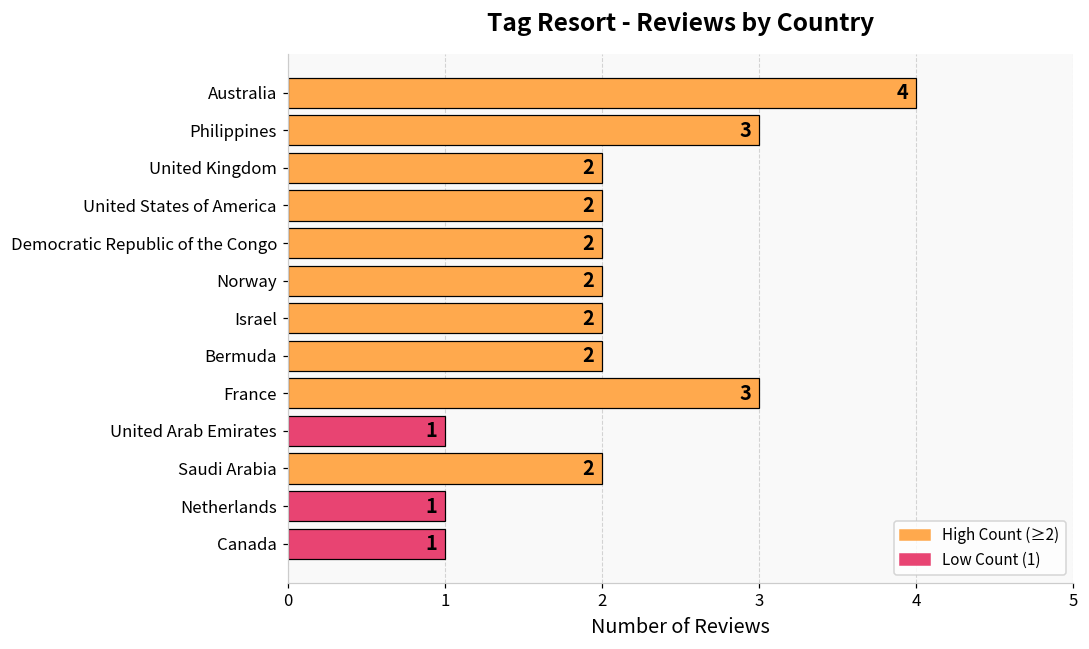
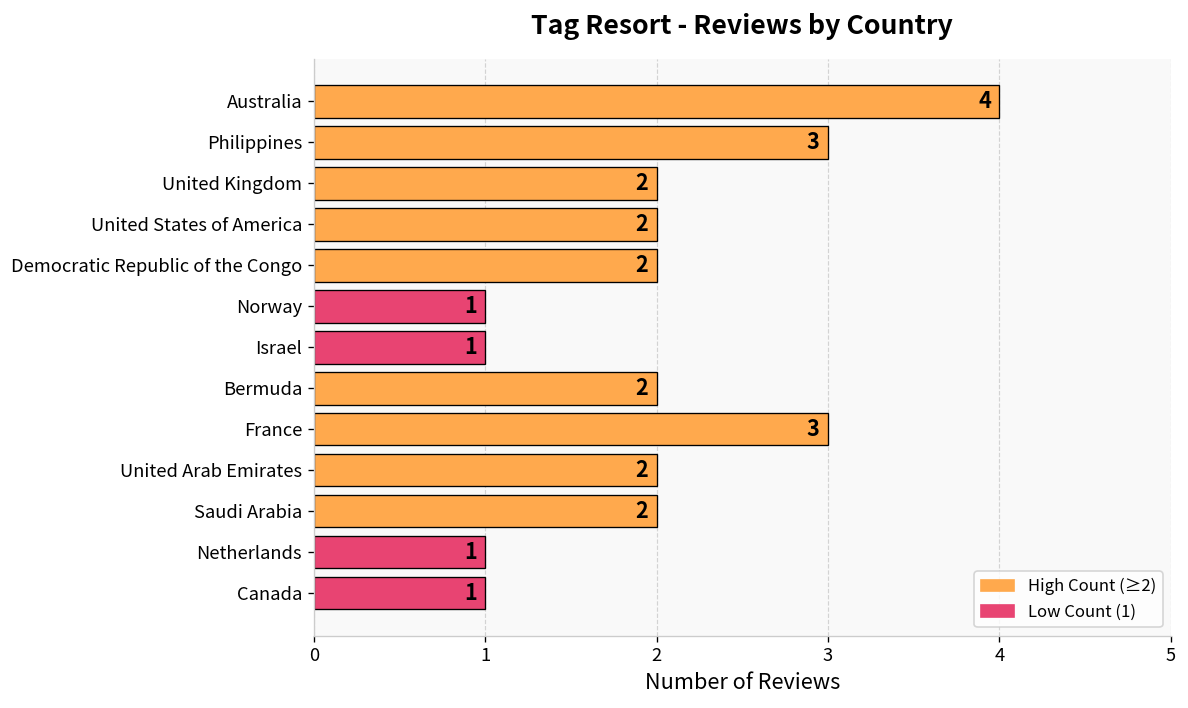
  {
    "Australia": 4,
    "Philippines": 3,
    "United Kingdom": 2,
    "United States of America": 2,
    "Democratic Republic of the Congo": 2,
-   "Norway": 2,
-   "Israel": 2,
+   "Norway": 1,
+   "Israel": 1,
    "Bermuda": 2,
    "France": 3,
-   "United Arab Emirates": 1,
+   "United Arab Emirates": 2,
    "Saudi Arabia": 2,
    "Netherlands": 1,
    "Canada": 1
  }
